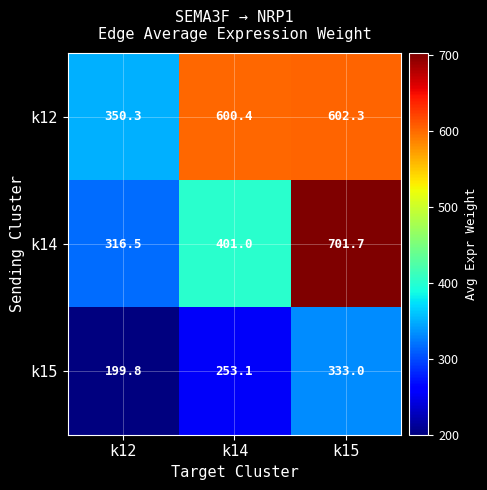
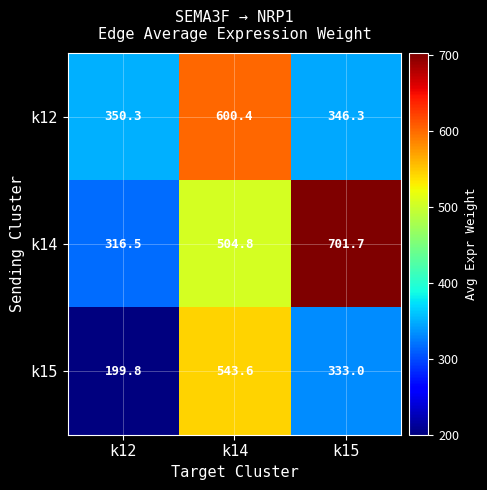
  {
    "k12": {
      "k12": 350.3,
      "k14": 600.4,
-     "k15": 602.3
+     "k15": 346.3
    },
    "k14": {
      "k12": 316.5,
-     "k14": 401.0,
+     "k14": 504.8,
      "k15": 701.7
    },
    "k15": {
      "k12": 199.8,
-     "k14": 253.1,
+     "k14": 543.6,
      "k15": 333.0
    }
  }
